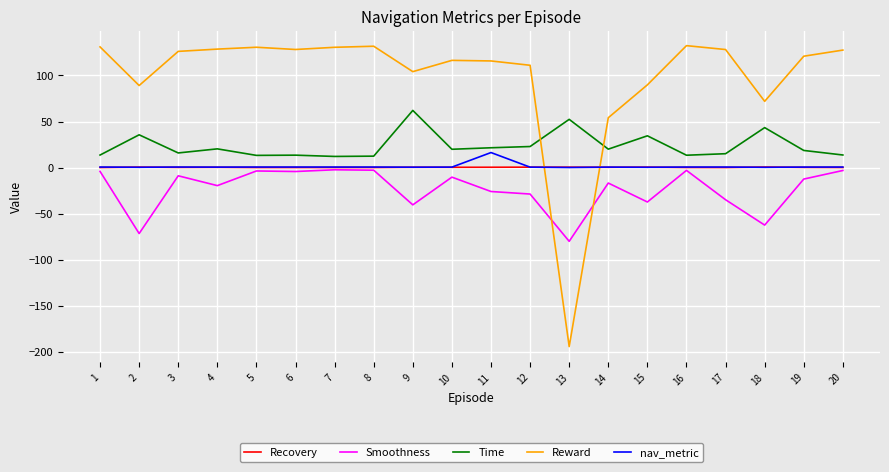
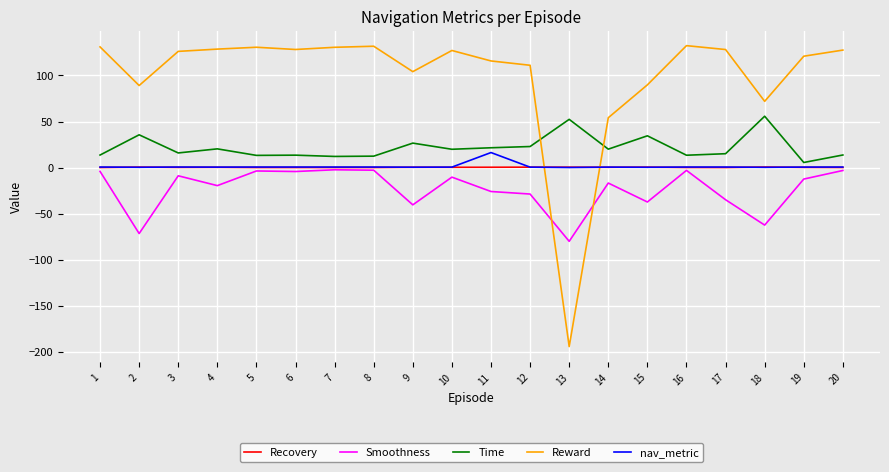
  {
    "Recovery": {
      "11": 0
    },
    "Smoothness": {
      "1": 0,
      "2": -70,
      "3": -10,
      "4": -20,
      "5": 0,
      "6": 0,
      "8": 0,
      "9": -40,
      "10": -10,
      "11": -30,
      "12": -30,
      "13": -80,
      "14": -20,
      "15": -40,
      "16": 0,
      "17": -40,
      "18": -60,
      "19": -10,
      "20": 0
    },
    "Time": {
      "1": 10,
      "2": 40,
      "3": 20,
      "4": 20,
      "5": 10,
      "6": 10,
      "7": 10,
      "8": 10,
-     "9": 60,
+     "9": 30,
      "10": 20,
      "11": 20,
      "12": 20,
      "13": 50,
      "14": 20,
      "15": 30,
      "16": 10,
      "17": 10,
-     "18": 40,
-     "19": 20,
+     "18": 60,
+     "19": 10,
      "20": 10
    },
    "Reward": {
      "1": 130,
      "2": 90,
      "3": 130,
      "4": 130,
      "5": 130,
      "6": 130,
      "7": 130,
      "8": 130,
      "9": 100,
-     "10": 120,
+     "10": 130,
      "11": 120,
      "12": 110,
      "13": -190,
      "14": 50,
      "15": 90,
      "16": 130,
      "17": 130,
      "18": 70,
      "19": 120,
      "20": 130
    },
    "nav_metric": {
      "11": 20
    }
  }
